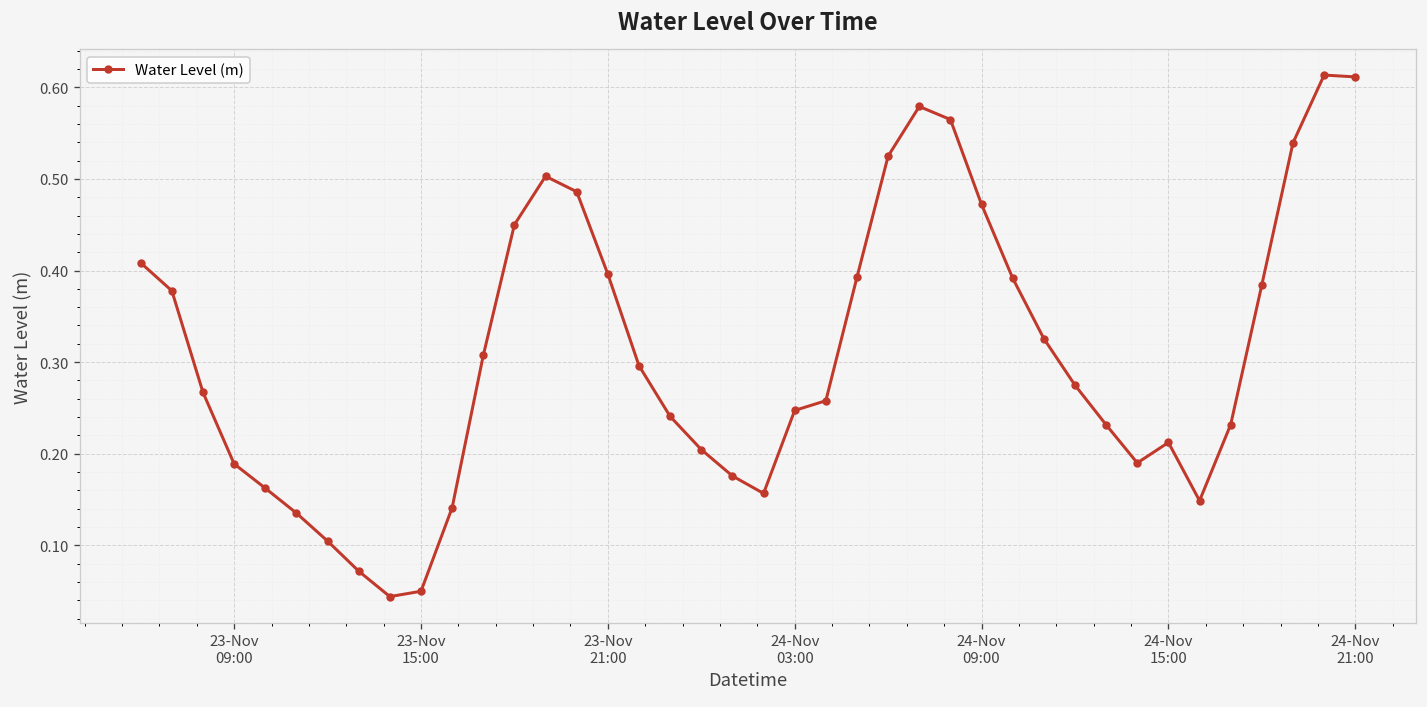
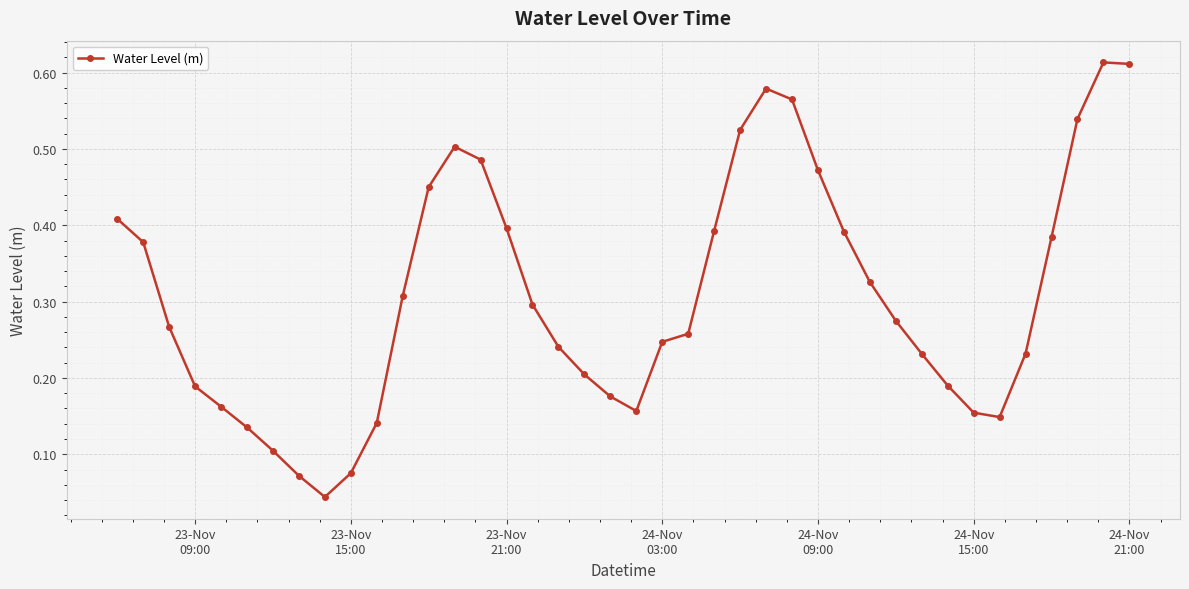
  {
    "23-Nov 09:00": 0.19,
-   "23-Nov 15:00": 0.05,
+   "23-Nov 15:00": 0.08,
    "23-Nov 21:00": 0.40,
    "24-Nov 03:00": 0.25,
    "24-Nov 09:00": 0.47,
-   "24-Nov 15:00": 0.21,
+   "24-Nov 15:00": 0.15,
    "24-Nov 21:00": 0.61
  }
